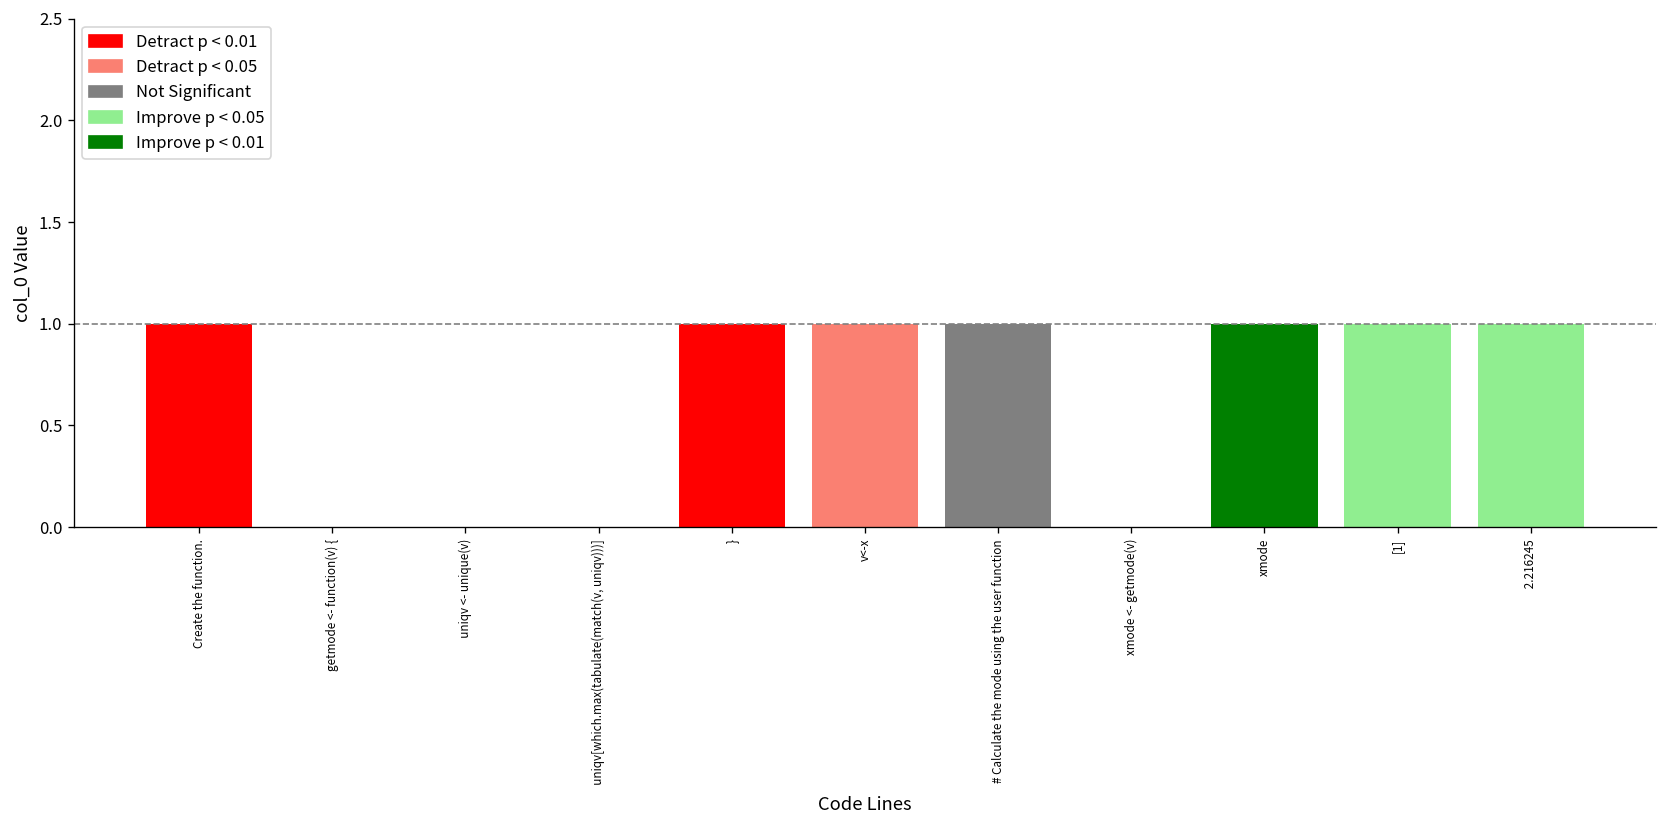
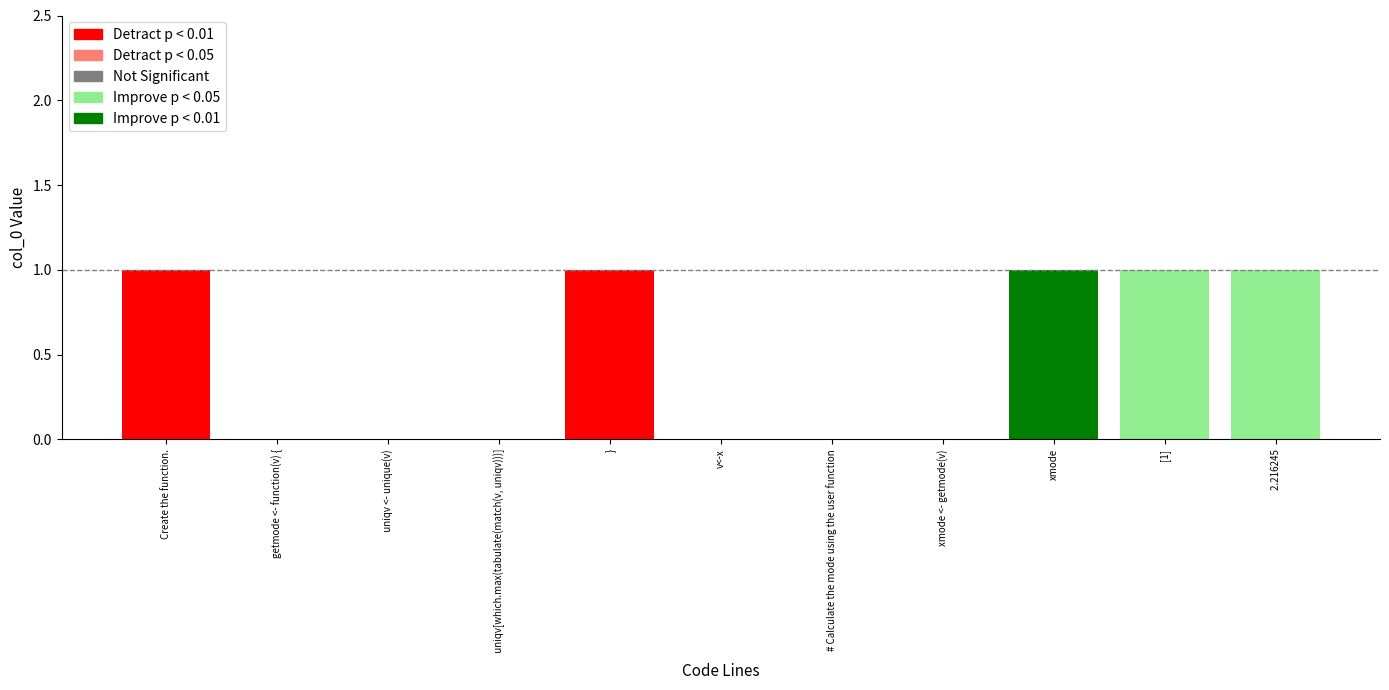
  {
    "Create the function.": 1,
    "getmode <- function(v) {": 0,
    "uniqv <- unique(v)": 0,
    "uniqv[which.max(tabulate(match(v, uniqv)))]": 0,
    "}": 1,
-   "v<-x": 1,
-   "# Calculate the mode using the user function": 1,
+   "v<-x": 0,
+   "# Calculate the mode using the user function": 0,
    "xmode <- getmode(v)": 0,
    "xmode": 1,
    "[1]": 1,
    "2.216245": 1
  }
